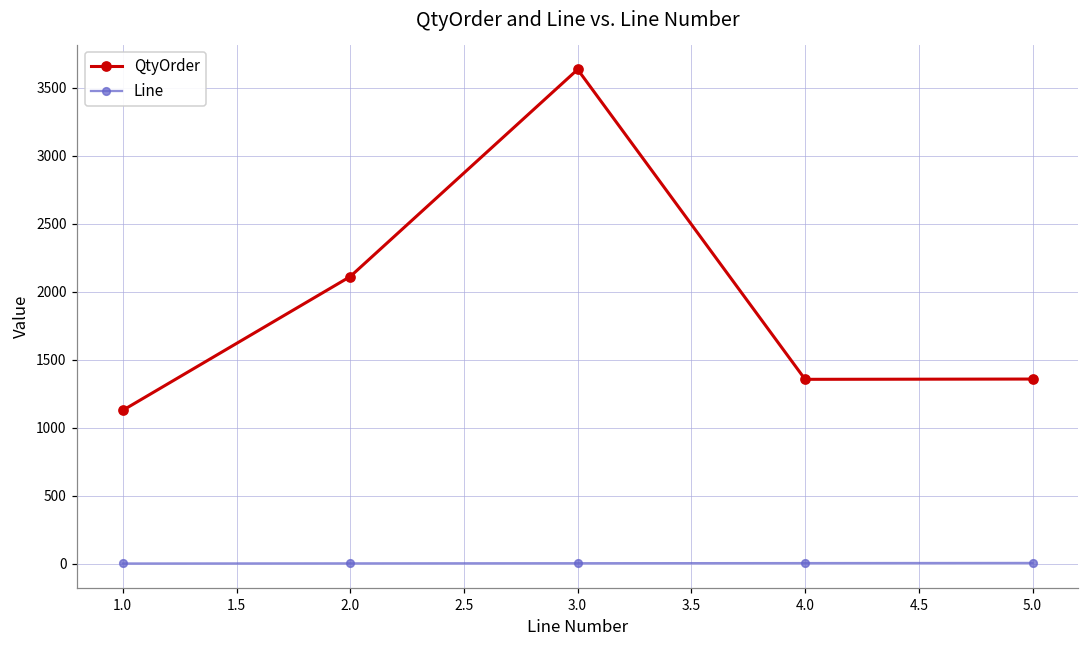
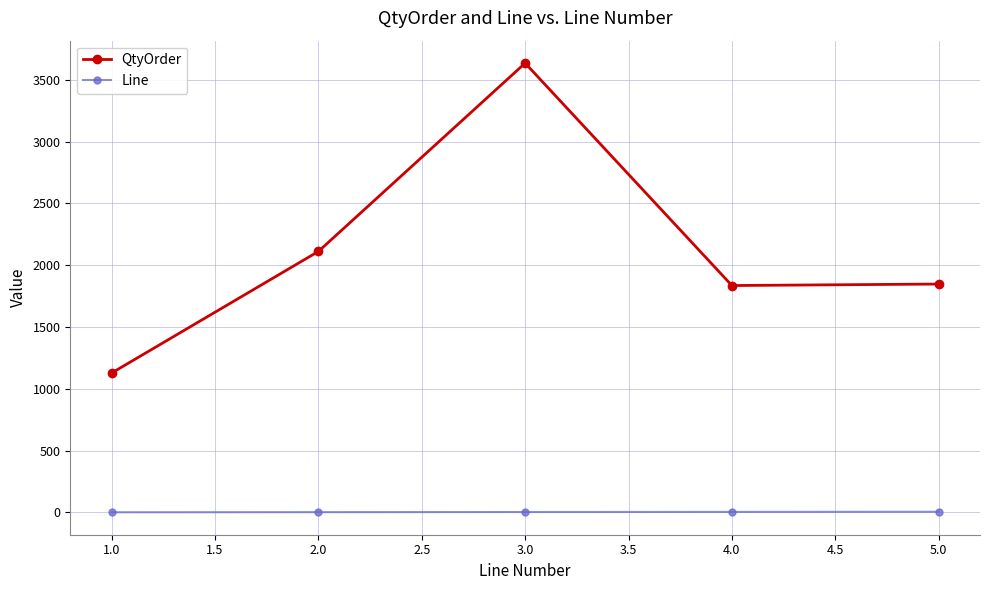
  {
    "QtyOrder": {
      "1.0": 1130,
      "2.0": 2110,
      "3.0": 3640,
-     "4.0": 1360,
-     "5.0": 1360
+     "4.0": 1840,
+     "5.0": 1850
    },
    "Line": {
      "1.0": 0,
      "2.0": 0,
      "3.0": 0,
      "4.0": 0,
      "5.0": 10
    }
  }
